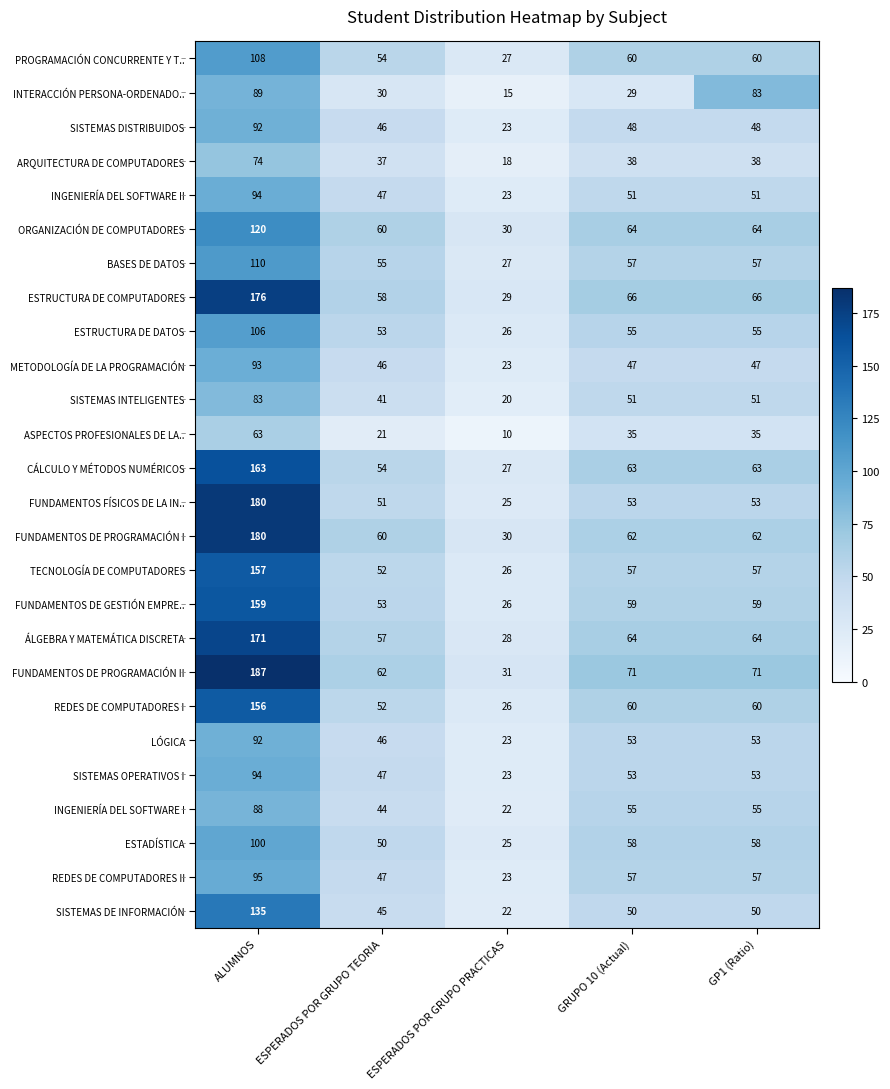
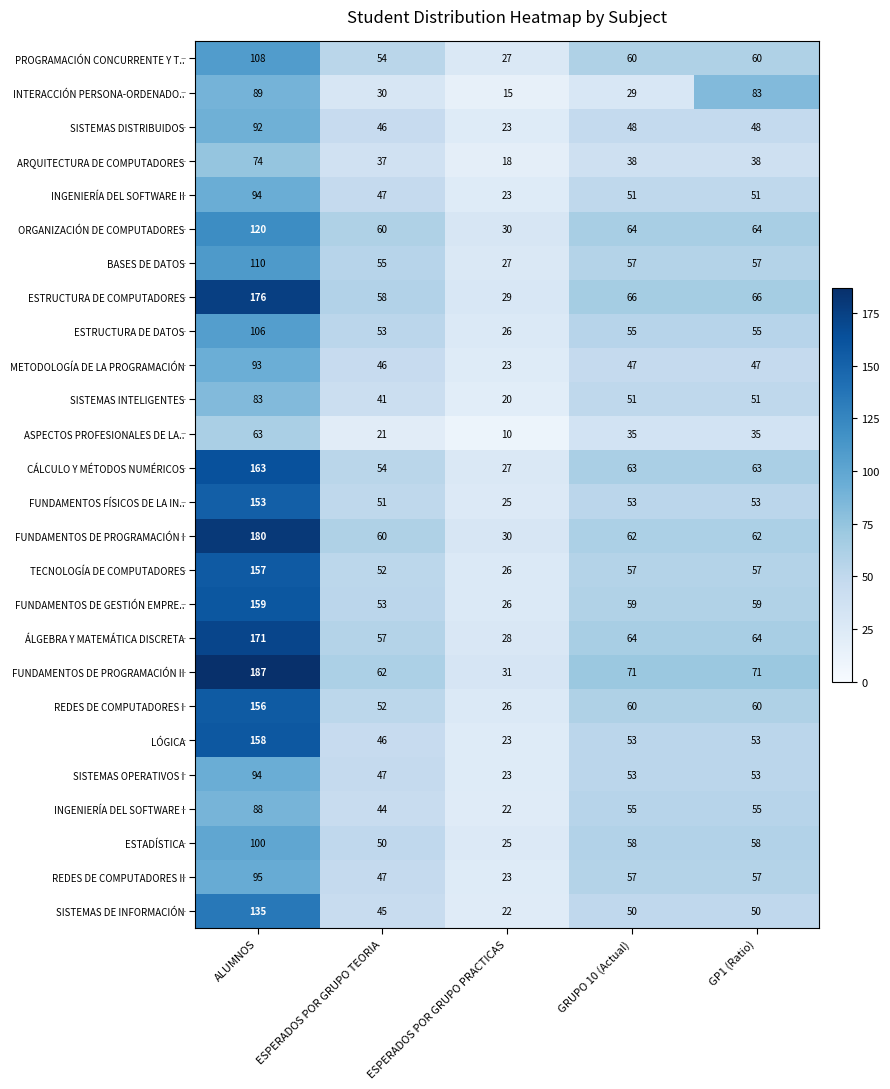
  {
    "PROGRAMACIÓN CONCURRENTE Y T..": {
      "ALUMNOS": 108,
      "ESPERADOS POR GRUPO TEORIA": 54,
      "ESPERADOS POR GRUPO PRACTICAS": 27,
      "GRUPO 10 (Actual)": 60,
      "GP1 (Ratio)": 60
    },
    "INTERACCIÓN PERSONA-ORDENADO..": {
      "ALUMNOS": 89,
      "ESPERADOS POR GRUPO TEORIA": 30,
      "ESPERADOS POR GRUPO PRACTICAS": 15,
      "GRUPO 10 (Actual)": 29,
      "GP1 (Ratio)": 83
    },
    "SISTEMAS DISTRIBUIDOS": {
      "ALUMNOS": 92,
      "ESPERADOS POR GRUPO TEORIA": 46,
      "ESPERADOS POR GRUPO PRACTICAS": 23,
      "GRUPO 10 (Actual)": 48,
      "GP1 (Ratio)": 48
    },
    "ARQUITECTURA DE COMPUTADORES": {
      "ALUMNOS": 74,
      "ESPERADOS POR GRUPO TEORIA": 37,
      "ESPERADOS POR GRUPO PRACTICAS": 18,
      "GRUPO 10 (Actual)": 38,
      "GP1 (Ratio)": 38
    },
    "INGENIERÍA DEL SOFTWARE II": {
      "ALUMNOS": 94,
      "ESPERADOS POR GRUPO TEORIA": 47,
      "ESPERADOS POR GRUPO PRACTICAS": 23,
      "GRUPO 10 (Actual)": 51,
      "GP1 (Ratio)": 51
    },
    "ORGANIZACIÓN DE COMPUTADORES": {
      "ALUMNOS": 120,
      "ESPERADOS POR GRUPO TEORIA": 60,
      "ESPERADOS POR GRUPO PRACTICAS": 30,
      "GRUPO 10 (Actual)": 64,
      "GP1 (Ratio)": 64
    },
    "BASES DE DATOS": {
      "ALUMNOS": 110,
      "ESPERADOS POR GRUPO TEORIA": 55,
      "ESPERADOS POR GRUPO PRACTICAS": 27,
      "GRUPO 10 (Actual)": 57,
      "GP1 (Ratio)": 57
    },
    "ESTRUCTURA DE COMPUTADORES": {
      "ALUMNOS": 176,
      "ESPERADOS POR GRUPO TEORIA": 58,
      "ESPERADOS POR GRUPO PRACTICAS": 29,
      "GRUPO 10 (Actual)": 66,
      "GP1 (Ratio)": 66
    },
    "ESTRUCTURA DE DATOS": {
      "ALUMNOS": 106,
      "ESPERADOS POR GRUPO TEORIA": 53,
      "ESPERADOS POR GRUPO PRACTICAS": 26,
      "GRUPO 10 (Actual)": 55,
      "GP1 (Ratio)": 55
    },
    "METODOLOGÍA DE LA PROGRAMACIÓN": {
      "ALUMNOS": 93,
      "ESPERADOS POR GRUPO TEORIA": 46,
      "ESPERADOS POR GRUPO PRACTICAS": 23,
      "GRUPO 10 (Actual)": 47,
      "GP1 (Ratio)": 47
    },
    "SISTEMAS INTELIGENTES": {
      "ALUMNOS": 83,
      "ESPERADOS POR GRUPO TEORIA": 41,
      "ESPERADOS POR GRUPO PRACTICAS": 20,
      "GRUPO 10 (Actual)": 51,
      "GP1 (Ratio)": 51
    },
    "ASPECTOS PROFESIONALES DE LA..": {
      "ALUMNOS": 63,
      "ESPERADOS POR GRUPO TEORIA": 21,
      "ESPERADOS POR GRUPO PRACTICAS": 10,
      "GRUPO 10 (Actual)": 35,
      "GP1 (Ratio)": 35
    },
    "CÁLCULO Y MÉTODOS NUMÉRICOS": {
      "ALUMNOS": 163,
      "ESPERADOS POR GRUPO TEORIA": 54,
      "ESPERADOS POR GRUPO PRACTICAS": 27,
      "GRUPO 10 (Actual)": 63,
      "GP1 (Ratio)": 63
    },
    "FUNDAMENTOS FÍSICOS DE LA IN..": {
-     "ALUMNOS": 180,
+     "ALUMNOS": 153,
      "ESPERADOS POR GRUPO TEORIA": 51,
      "ESPERADOS POR GRUPO PRACTICAS": 25,
      "GRUPO 10 (Actual)": 53,
      "GP1 (Ratio)": 53
    },
    "FUNDAMENTOS DE PROGRAMACIÓN I": {
      "ALUMNOS": 180,
      "ESPERADOS POR GRUPO TEORIA": 60,
      "ESPERADOS POR GRUPO PRACTICAS": 30,
      "GRUPO 10 (Actual)": 62,
      "GP1 (Ratio)": 62
    },
    "TECNOLOGÍA DE COMPUTADORES": {
      "ALUMNOS": 157,
      "ESPERADOS POR GRUPO TEORIA": 52,
      "ESPERADOS POR GRUPO PRACTICAS": 26,
      "GRUPO 10 (Actual)": 57,
      "GP1 (Ratio)": 57
    },
    "FUNDAMENTOS DE GESTIÓN EMPRE..": {
      "ALUMNOS": 159,
      "ESPERADOS POR GRUPO TEORIA": 53,
      "ESPERADOS POR GRUPO PRACTICAS": 26,
      "GRUPO 10 (Actual)": 59,
      "GP1 (Ratio)": 59
    },
    "ÁLGEBRA Y MATEMÁTICA DISCRETA": {
      "ALUMNOS": 171,
      "ESPERADOS POR GRUPO TEORIA": 57,
      "ESPERADOS POR GRUPO PRACTICAS": 28,
      "GRUPO 10 (Actual)": 64,
      "GP1 (Ratio)": 64
    },
    "FUNDAMENTOS DE PROGRAMACIÓN II": {
      "ALUMNOS": 187,
      "ESPERADOS POR GRUPO TEORIA": 62,
      "ESPERADOS POR GRUPO PRACTICAS": 31,
      "GRUPO 10 (Actual)": 71,
      "GP1 (Ratio)": 71
    },
    "REDES DE COMPUTADORES I": {
      "ALUMNOS": 156,
      "ESPERADOS POR GRUPO TEORIA": 52,
      "ESPERADOS POR GRUPO PRACTICAS": 26,
      "GRUPO 10 (Actual)": 60,
      "GP1 (Ratio)": 60
    },
    "LÓGICA": {
-     "ALUMNOS": 92,
+     "ALUMNOS": 158,
      "ESPERADOS POR GRUPO TEORIA": 46,
      "ESPERADOS POR GRUPO PRACTICAS": 23,
      "GRUPO 10 (Actual)": 53,
      "GP1 (Ratio)": 53
    },
    "SISTEMAS OPERATIVOS I": {
      "ALUMNOS": 94,
      "ESPERADOS POR GRUPO TEORIA": 47,
      "ESPERADOS POR GRUPO PRACTICAS": 23,
      "GRUPO 10 (Actual)": 53,
      "GP1 (Ratio)": 53
    },
    "INGENIERÍA DEL SOFTWARE I": {
      "ALUMNOS": 88,
      "ESPERADOS POR GRUPO TEORIA": 44,
      "ESPERADOS POR GRUPO PRACTICAS": 22,
      "GRUPO 10 (Actual)": 55,
      "GP1 (Ratio)": 55
    },
    "ESTADÍSTICA": {
      "ALUMNOS": 100,
      "ESPERADOS POR GRUPO TEORIA": 50,
      "ESPERADOS POR GRUPO PRACTICAS": 25,
      "GRUPO 10 (Actual)": 58,
      "GP1 (Ratio)": 58
    },
    "REDES DE COMPUTADORES II": {
      "ALUMNOS": 95,
      "ESPERADOS POR GRUPO TEORIA": 47,
      "ESPERADOS POR GRUPO PRACTICAS": 23,
      "GRUPO 10 (Actual)": 57,
      "GP1 (Ratio)": 57
    },
    "SISTEMAS DE INFORMACIÓN": {
      "ALUMNOS": 135,
      "ESPERADOS POR GRUPO TEORIA": 45,
      "ESPERADOS POR GRUPO PRACTICAS": 22,
      "GRUPO 10 (Actual)": 50,
      "GP1 (Ratio)": 50
    }
  }
